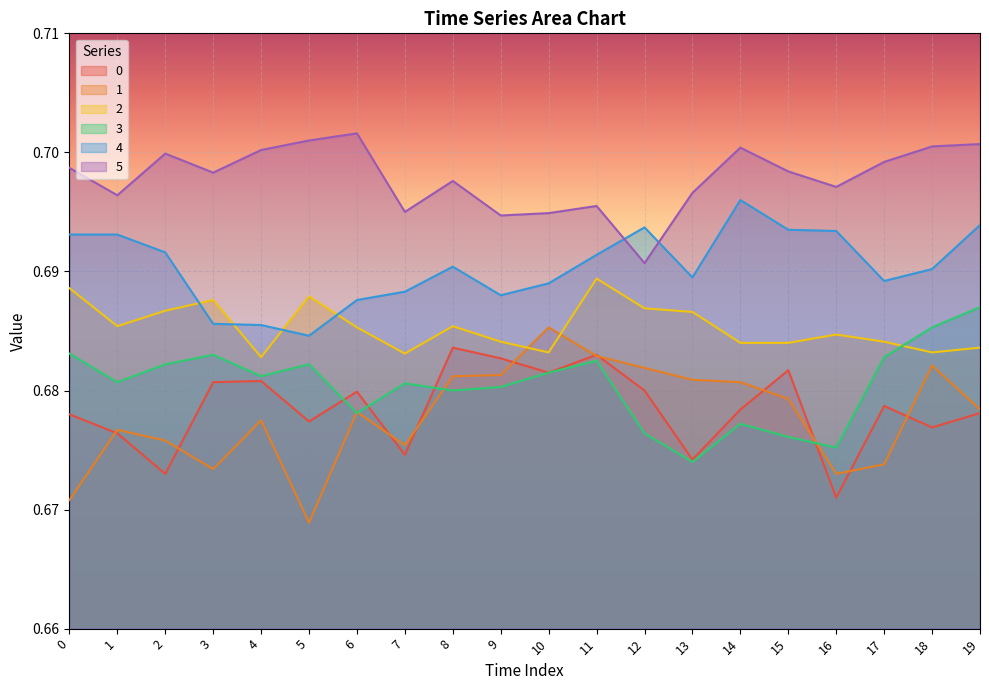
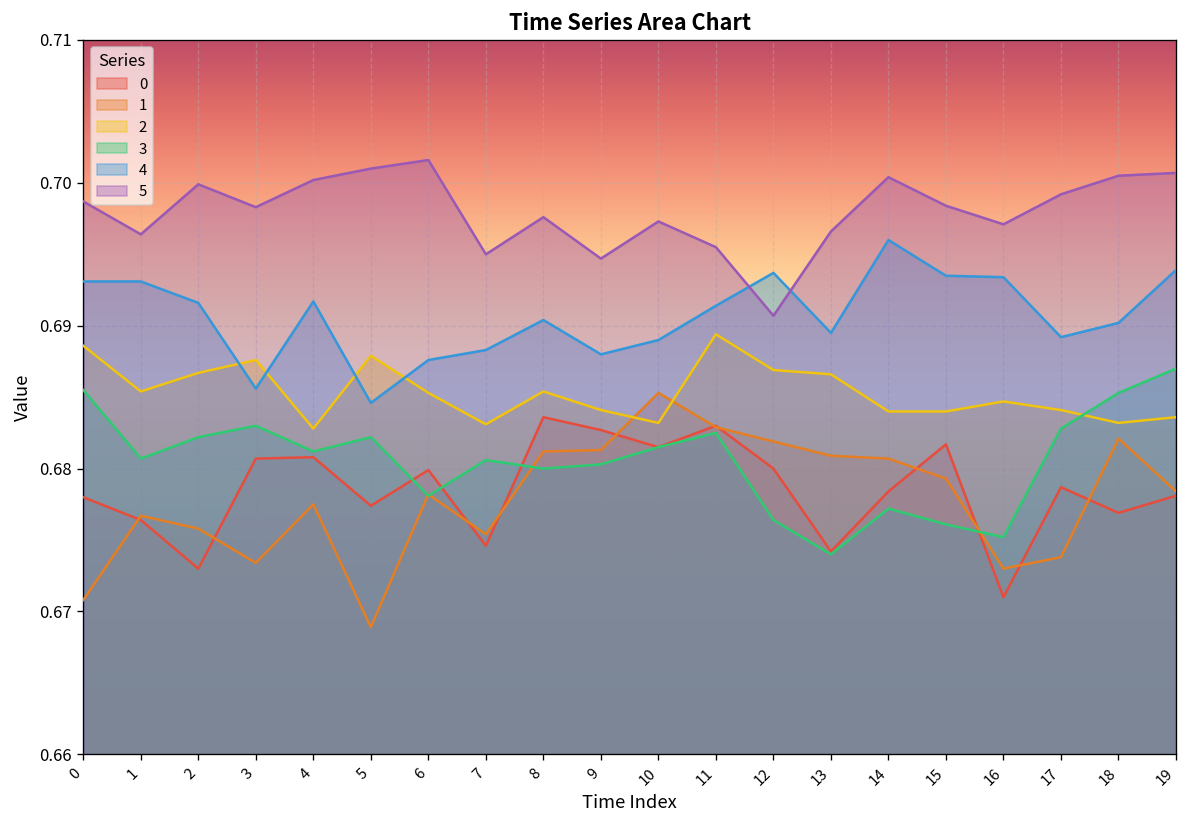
  {
    "3": {
-     "0": 0.6831,
+     "0": 0.6855,
      "1": 0.6807,
      "2": 0.6822,
      "3": 0.6830,
      "4": 0.6812,
      "5": 0.6822,
      "7": 0.6806,
      "8": 0.6800,
      "9": 0.6803,
      "11": 0.6825,
      "12": 0.6764,
      "14": 0.6772,
      "15": 0.6761,
      "16": 0.6752,
      "17": 0.6828,
      "18": 0.6853,
      "19": 0.6870
    },
    "4": {
      "0": 0.6931,
      "1": 0.6931,
      "2": 0.6916,
      "3": 0.6856,
-     "4": 0.6855,
+     "4": 0.6917,
      "5": 0.6846,
      "6": 0.6876,
      "7": 0.6883,
      "8": 0.6904,
      "9": 0.6880,
      "10": 0.6890,
      "11": 0.6914,
      "12": 0.6937,
      "13": 0.6895,
      "14": 0.6960,
      "15": 0.6935,
      "16": 0.6934,
      "17": 0.6892,
      "18": 0.6902,
      "19": 0.6939
    },
    "5": {
      "0": 0.6987,
      "1": 0.6964,
      "2": 0.6999,
      "3": 0.6983,
      "4": 0.7002,
      "5": 0.7010,
      "6": 0.7016,
      "7": 0.6950,
      "8": 0.6976,
      "9": 0.6947,
-     "10": 0.6949,
+     "10": 0.6973,
      "11": 0.6955,
      "12": 0.6907,
      "13": 0.6966,
      "14": 0.7004,
      "15": 0.6984,
      "16": 0.6971,
      "17": 0.6992,
      "18": 0.7005,
      "19": 0.7007
    }
  }
